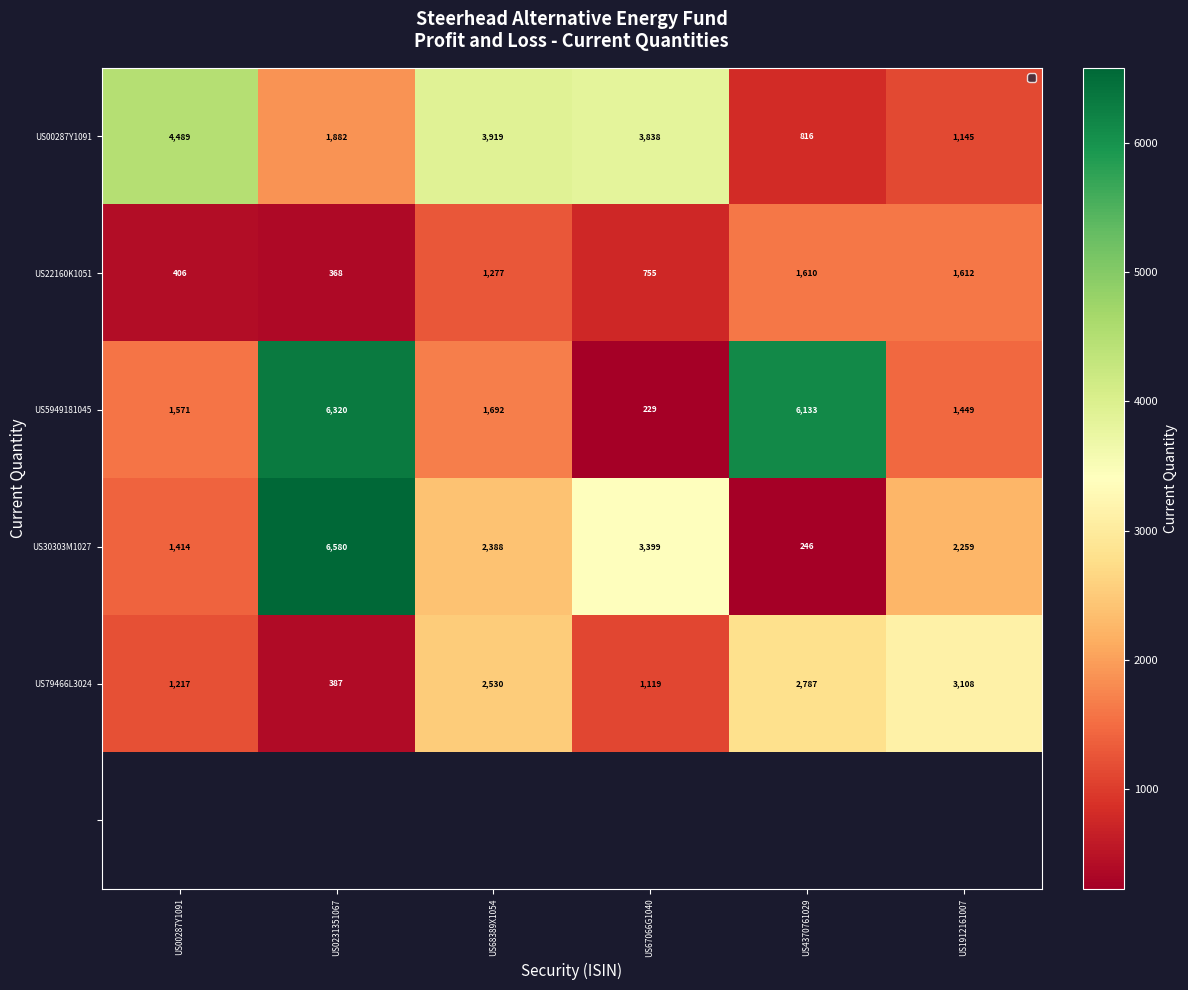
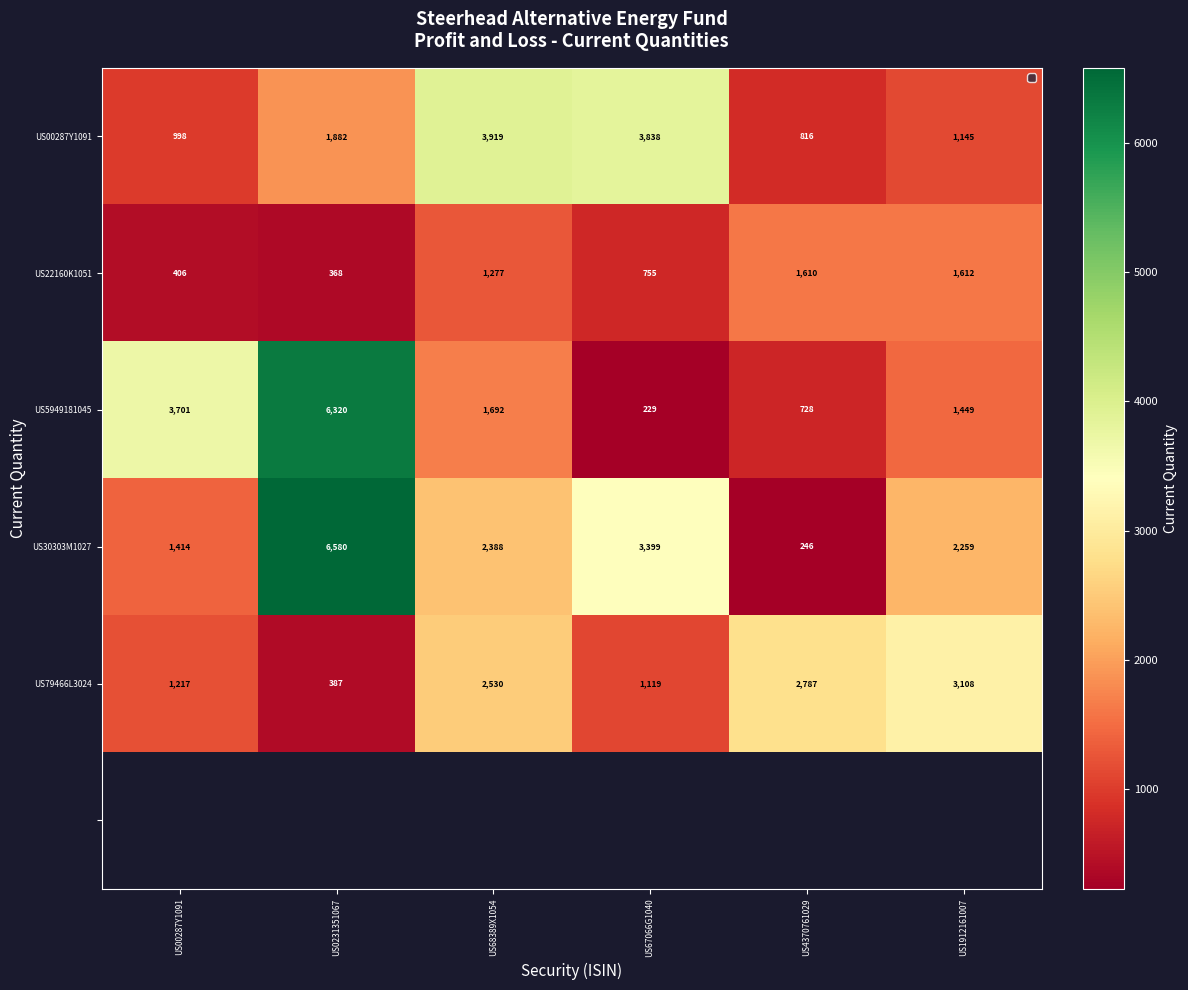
  {
    "US00287Y1091": {
-     "US00287Y1091": "4,489",
+     "US00287Y1091": "998",
      "US0231351067": "1,882",
      "US68389X1054": "3,919",
      "US67066G1040": "3,838",
      "US4370761029": "816",
      "US1912161007": "1,145"
    },
    "US22160K1051": {
      "US00287Y1091": "406",
      "US0231351067": "368",
      "US68389X1054": "1,277",
      "US67066G1040": "755",
      "US4370761029": "1,610",
      "US1912161007": "1,612"
    },
    "US5949181045": {
-     "US00287Y1091": "1,571",
+     "US00287Y1091": "3,701",
      "US0231351067": "6,320",
      "US68389X1054": "1,692",
      "US67066G1040": "229",
-     "US4370761029": "6,133",
+     "US4370761029": "728",
      "US1912161007": "1,449"
    },
    "US30303M1027": {
      "US00287Y1091": "1,414",
      "US0231351067": "6,580",
      "US68389X1054": "2,388",
      "US67066G1040": "3,399",
      "US4370761029": "246",
      "US1912161007": "2,259"
    },
    "US79466L3024": {
      "US00287Y1091": "1,217",
      "US0231351067": "387",
      "US68389X1054": "2,530",
      "US67066G1040": "1,119",
      "US4370761029": "2,787",
      "US1912161007": "3,108"
    }
  }
